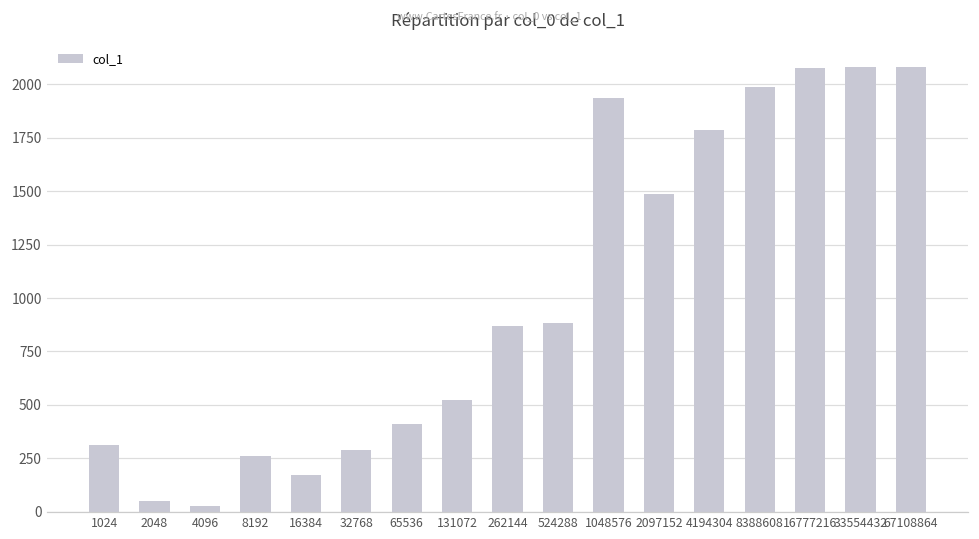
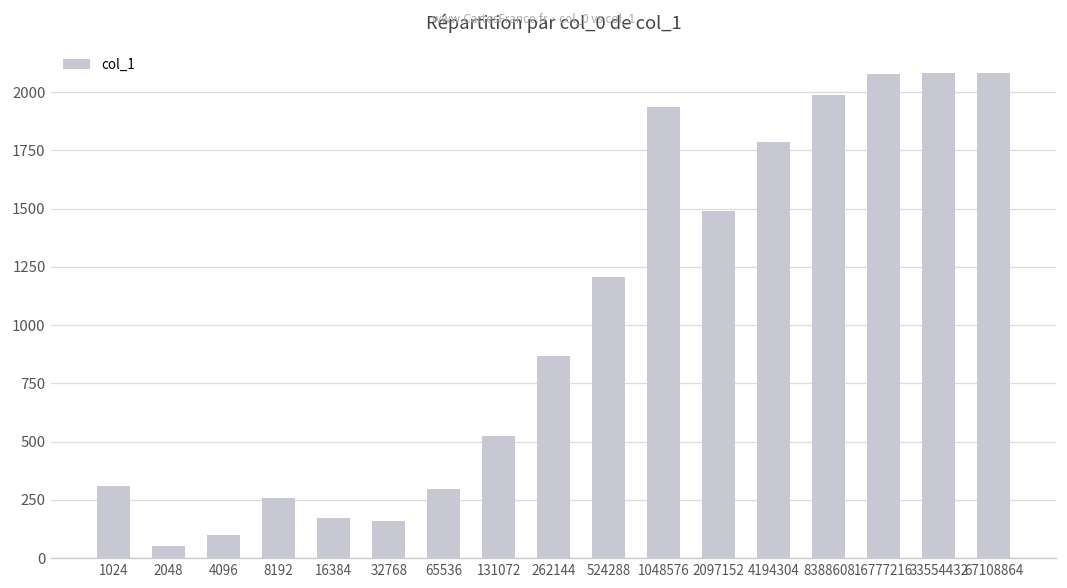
  {
    "1024": 310,
    "2048": 50,
-   "4096": 30,
+   "4096": 100,
    "8192": 260,
    "16384": 170,
-   "32768": 290,
-   "65536": 410,
+   "32768": 160,
+   "65536": 300,
    "131072": 520,
    "262144": 870,
-   "524288": 890,
+   "524288": 1210,
    "1048576": 1940,
    "2097152": 1490,
    "4194304": 1790,
    "8388608": 1990,
    "16777216": 2080,
    "33554432": 2080,
    "67108864": 2080
  }
